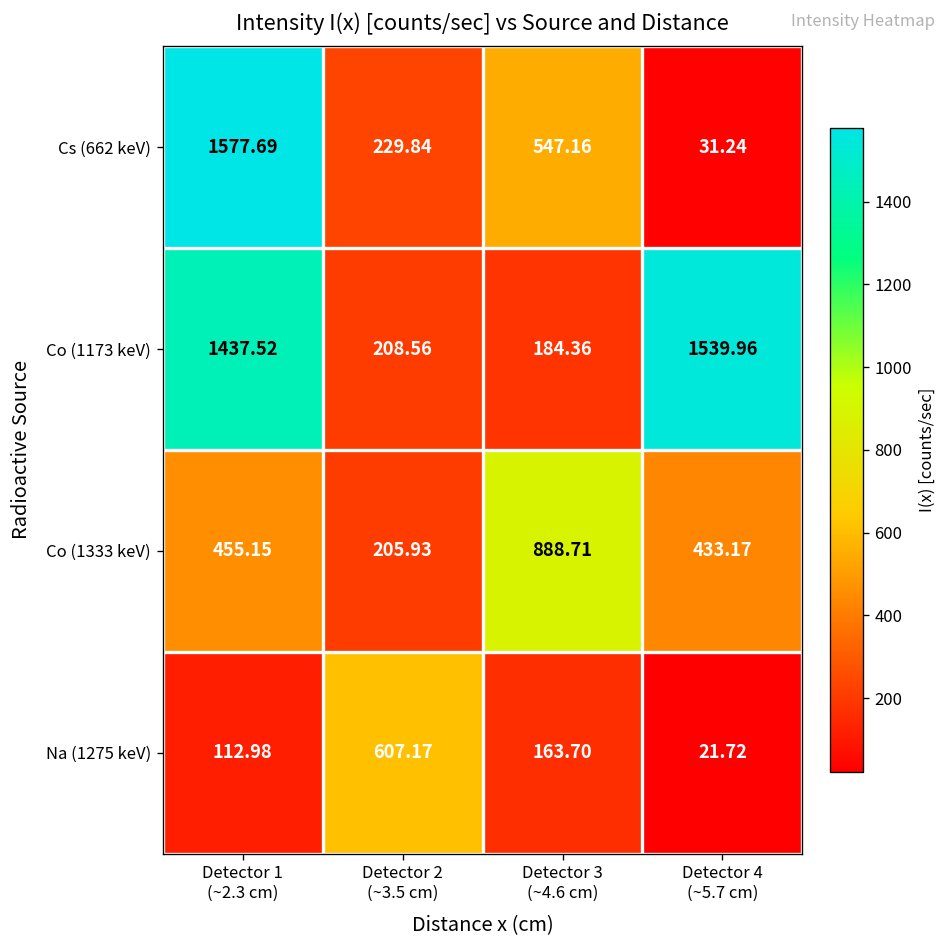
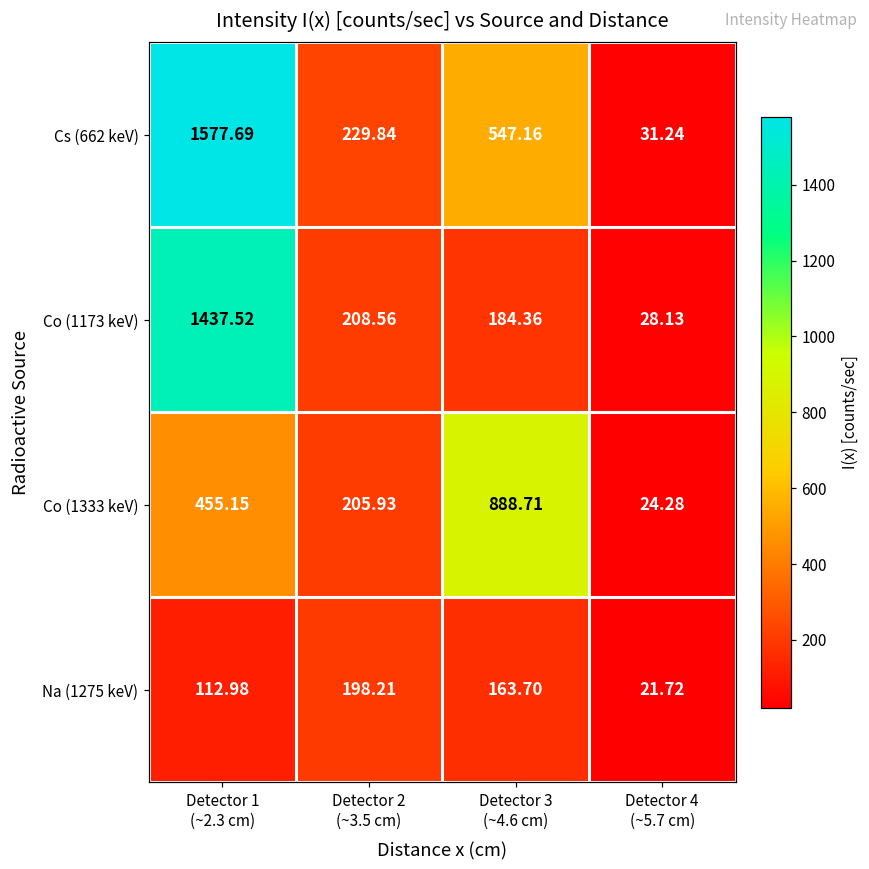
  {
    "Cs (662 keV)": {
      "Detector 1 (~2.3 cm)": 1577.69,
      "Detector 2 (~3.5 cm)": 229.84,
      "Detector 3 (~4.6 cm)": 547.16,
      "Detector 4 (~5.7 cm)": 31.24
    },
    "Co (1173 keV)": {
      "Detector 1 (~2.3 cm)": 1437.52,
      "Detector 2 (~3.5 cm)": 208.56,
      "Detector 3 (~4.6 cm)": 184.36,
-     "Detector 4 (~5.7 cm)": 1539.96
+     "Detector 4 (~5.7 cm)": 28.13
    },
    "Co (1333 keV)": {
      "Detector 1 (~2.3 cm)": 455.15,
      "Detector 2 (~3.5 cm)": 205.93,
      "Detector 3 (~4.6 cm)": 888.71,
-     "Detector 4 (~5.7 cm)": 433.17
+     "Detector 4 (~5.7 cm)": 24.28
    },
    "Na (1275 keV)": {
      "Detector 1 (~2.3 cm)": 112.98,
-     "Detector 2 (~3.5 cm)": 607.17,
+     "Detector 2 (~3.5 cm)": 198.21,
      "Detector 3 (~4.6 cm)": 163.70,
      "Detector 4 (~5.7 cm)": 21.72
    }
  }
